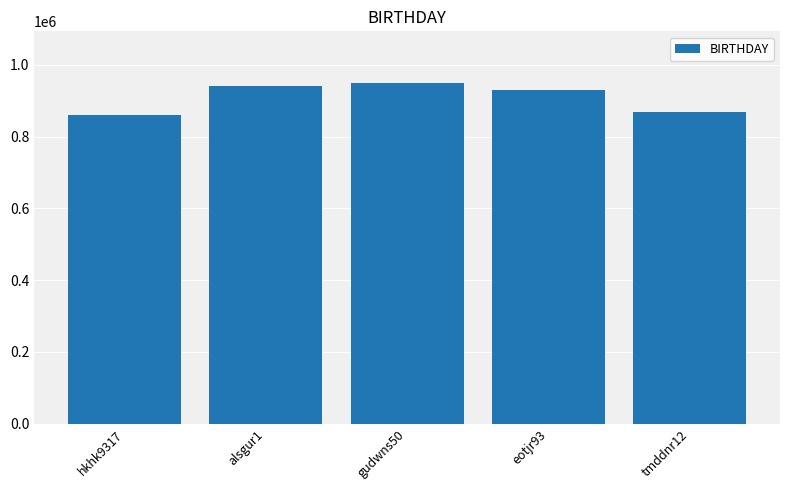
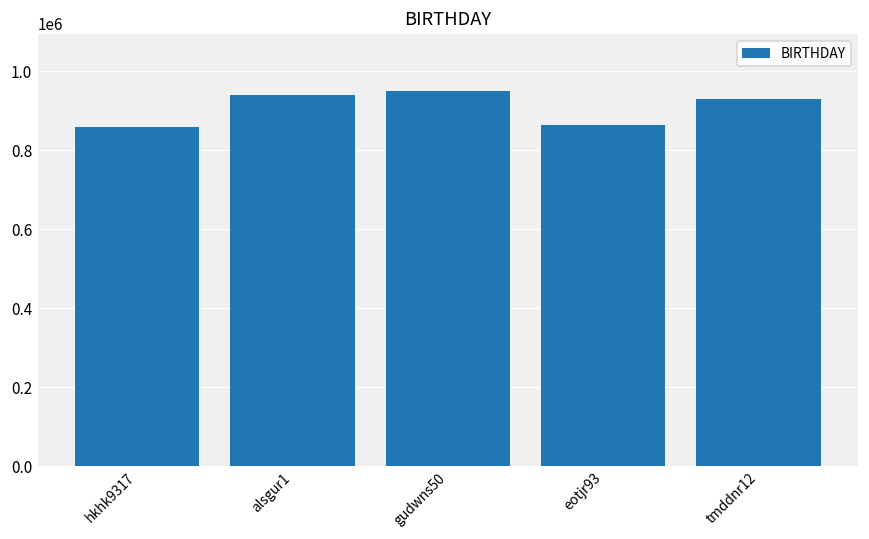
  {
    "hkhk9317": 860000,
    "alsgur1": 940000,
    "gudwns50": 950000,
-   "eotjr93": 930000,
-   "tmddnr12": 870000
+   "eotjr93": 860000,
+   "tmddnr12": 930000
  }
